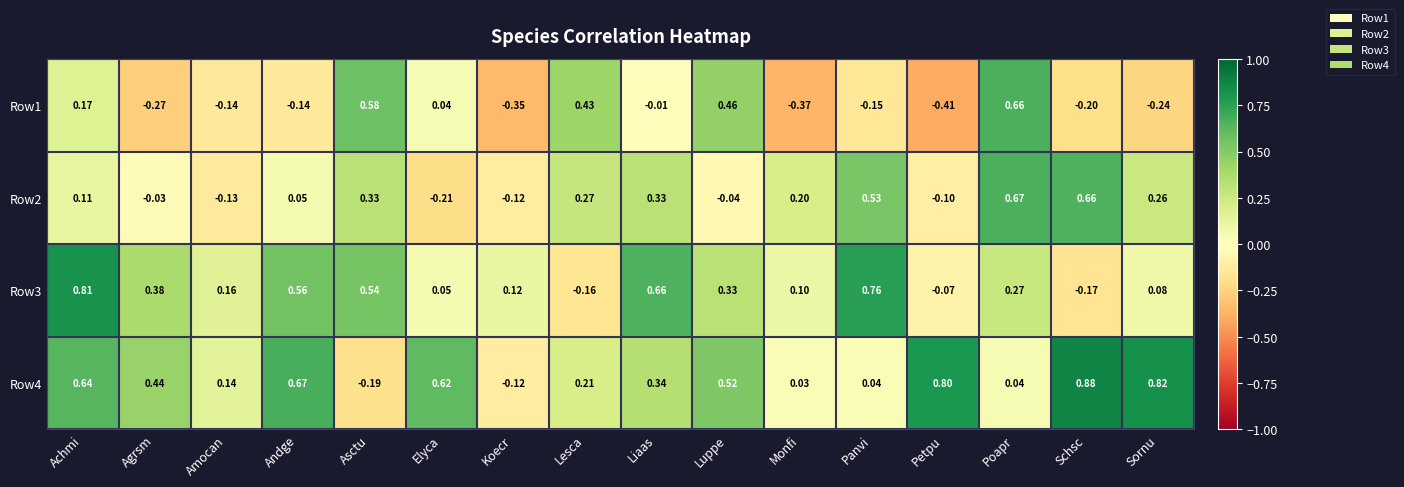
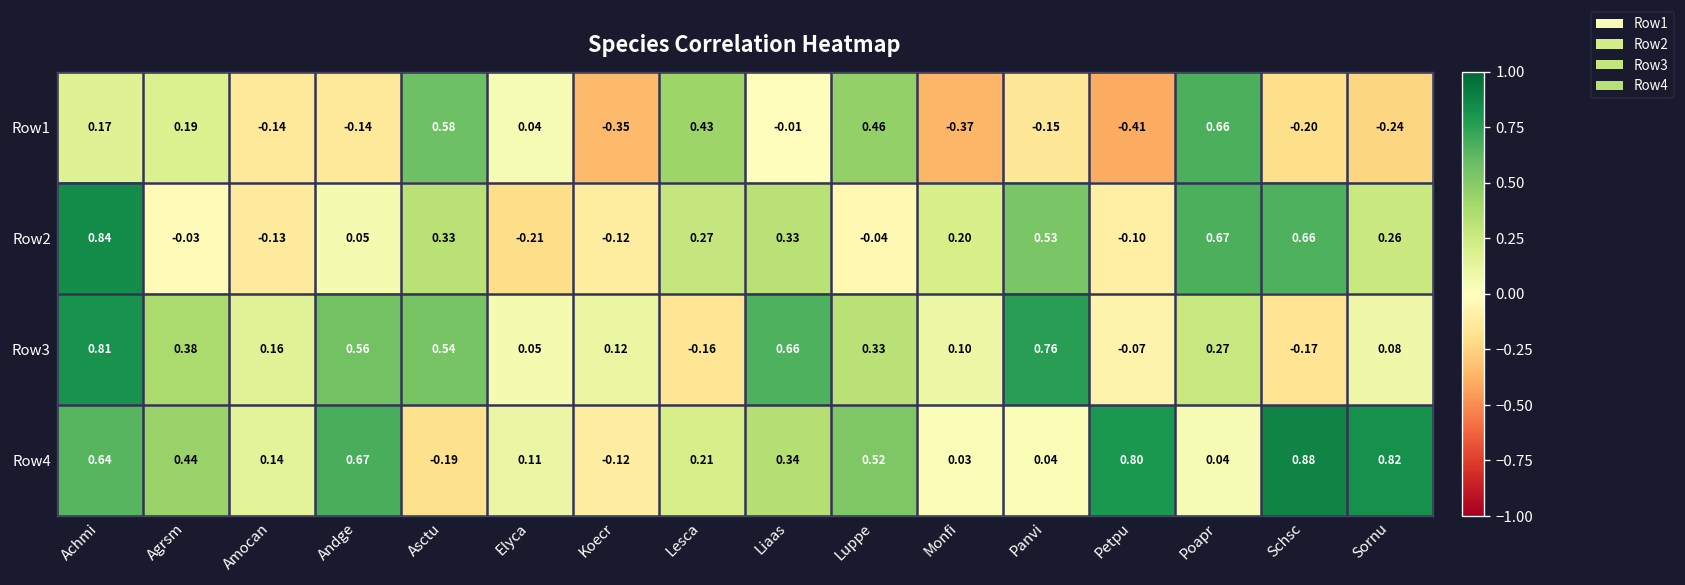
  {
    "Row1": {
      "Achmi": 0.17,
-     "Agrsm": -0.27,
+     "Agrsm": 0.19,
      "Amocan": -0.14,
      "Andge": -0.14,
      "Asctu": 0.58,
      "Elyca": 0.04,
      "Koecr": -0.35,
      "Lesca": 0.43,
      "Liaas": -0.01,
      "Luppe": 0.46,
      "Monfi": -0.37,
      "Panvi": -0.15,
      "Petpu": -0.41,
      "Poapr": 0.66,
      "Schsc": -0.20,
      "Sornu": -0.24
    },
    "Row2": {
-     "Achmi": 0.11,
+     "Achmi": 0.84,
      "Agrsm": -0.03,
      "Amocan": -0.13,
      "Andge": 0.05,
      "Asctu": 0.33,
      "Elyca": -0.21,
      "Koecr": -0.12,
      "Lesca": 0.27,
      "Liaas": 0.33,
      "Luppe": -0.04,
      "Monfi": 0.20,
      "Panvi": 0.53,
      "Petpu": -0.10,
      "Poapr": 0.67,
      "Schsc": 0.66,
      "Sornu": 0.26
    },
    "Row3": {
      "Achmi": 0.81,
      "Agrsm": 0.38,
      "Amocan": 0.16,
      "Andge": 0.56,
      "Asctu": 0.54,
      "Elyca": 0.05,
      "Koecr": 0.12,
      "Lesca": -0.16,
      "Liaas": 0.66,
      "Luppe": 0.33,
      "Monfi": 0.10,
      "Panvi": 0.76,
      "Petpu": -0.07,
      "Poapr": 0.27,
      "Schsc": -0.17,
      "Sornu": 0.08
    },
    "Row4": {
      "Achmi": 0.64,
      "Agrsm": 0.44,
      "Amocan": 0.14,
      "Andge": 0.67,
      "Asctu": -0.19,
-     "Elyca": 0.62,
+     "Elyca": 0.11,
      "Koecr": -0.12,
      "Lesca": 0.21,
      "Liaas": 0.34,
      "Luppe": 0.52,
      "Monfi": 0.03,
      "Panvi": 0.04,
      "Petpu": 0.80,
      "Poapr": 0.04,
      "Schsc": 0.88,
      "Sornu": 0.82
    }
  }
